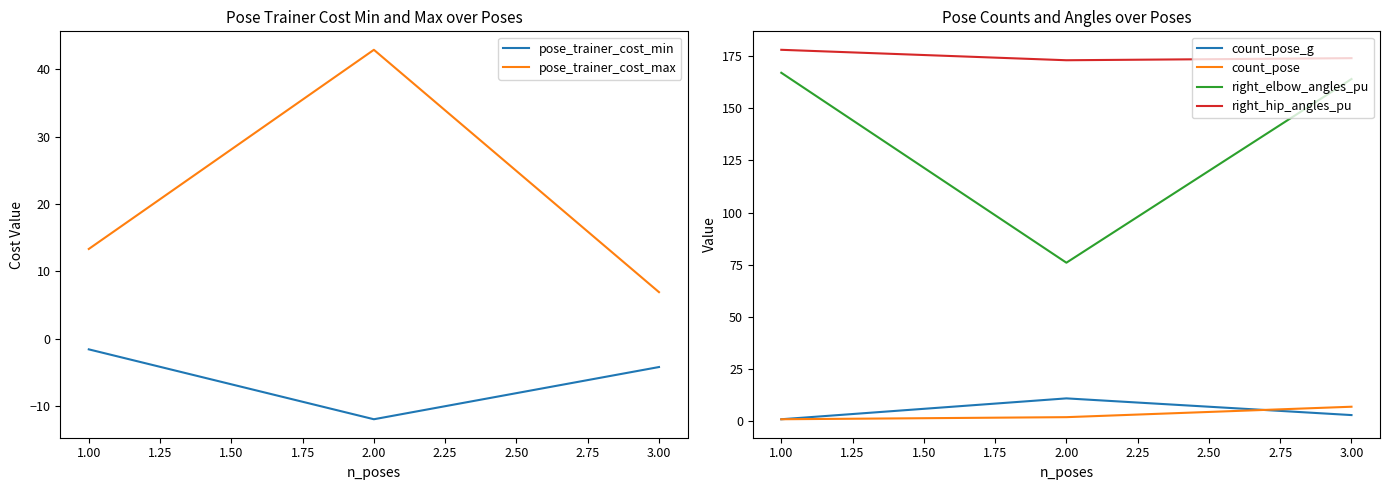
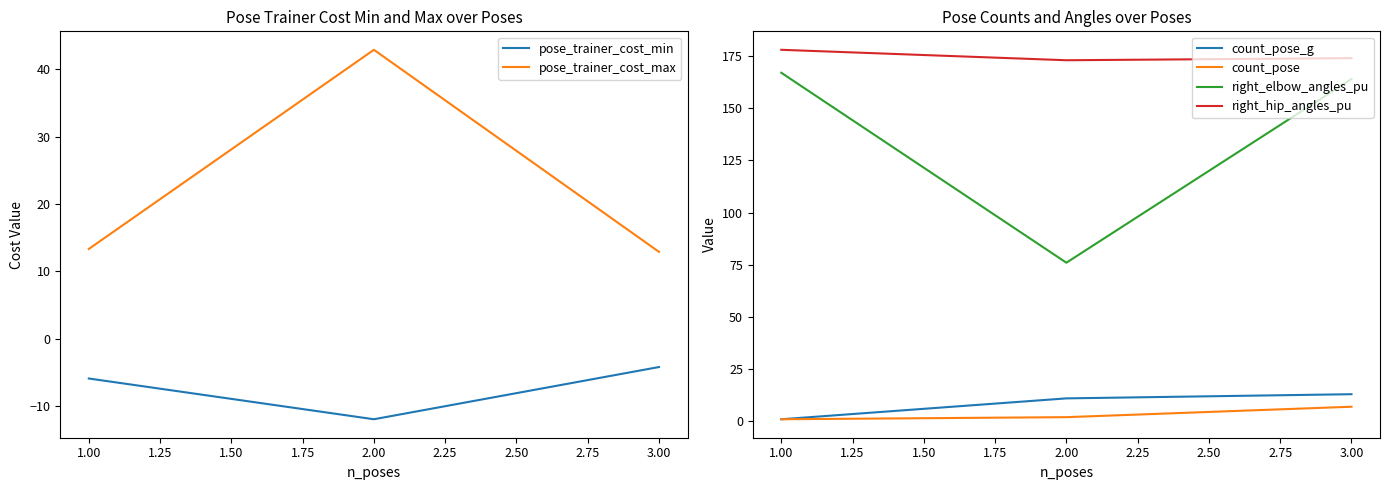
  {
    "Pose Trainer Cost Min and Max over Poses": {
      "pose_trainer_cost_min": {
-       "1.00": -2,
+       "1.00": -6,
        "2.00": -12,
        "3.00": -4
      },
      "pose_trainer_cost_max": {
        "1.00": 13,
        "2.00": 43,
-       "3.00": 7
+       "3.00": 13
      }
    },
    "Pose Counts and Angles over Poses": {
      "count_pose_g": {
        "2.00": 11,
-       "3.00": 3
+       "3.00": 13
      },
      "count_pose": {
        "2.00": 2,
        "3.00": 7
      },
      "right_elbow_angles_pu": {
        "1.00": 167,
        "2.00": 76
      },
      "right_hip_angles_pu": {
        "1.00": 178,
        "2.00": 173
      }
    }
  }
